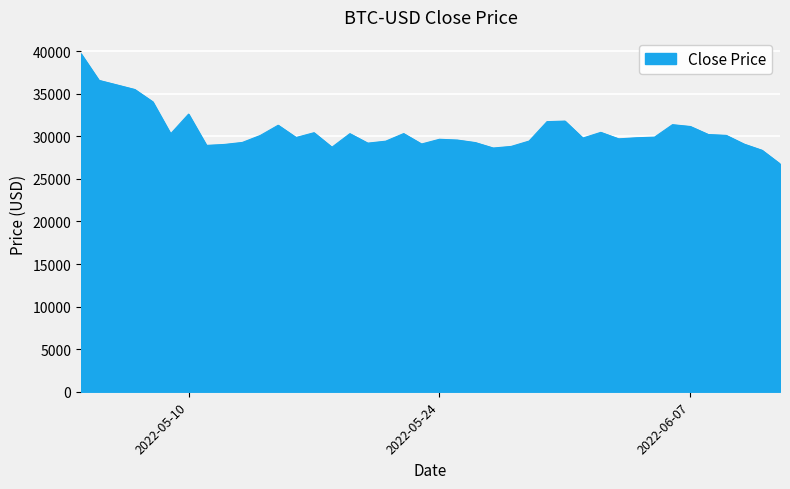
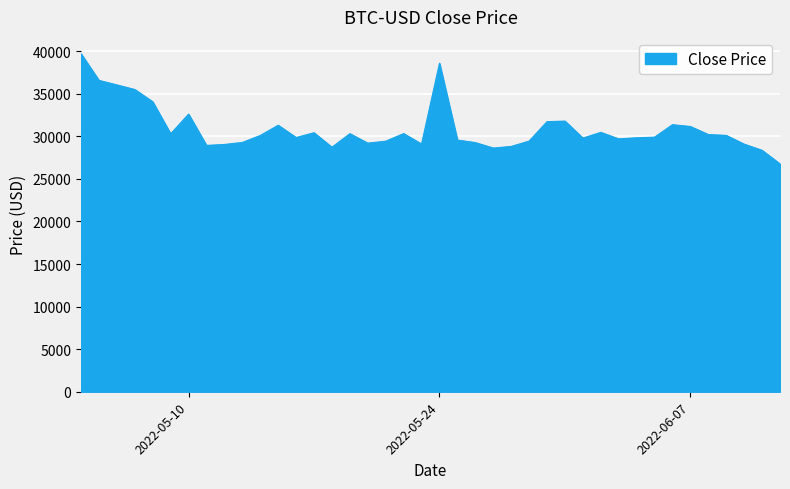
  {
    "2022-05-10": 33000,
-   "2022-05-24": 30000,
+   "2022-05-24": 39000,
    "2022-06-07": 31000
  }
